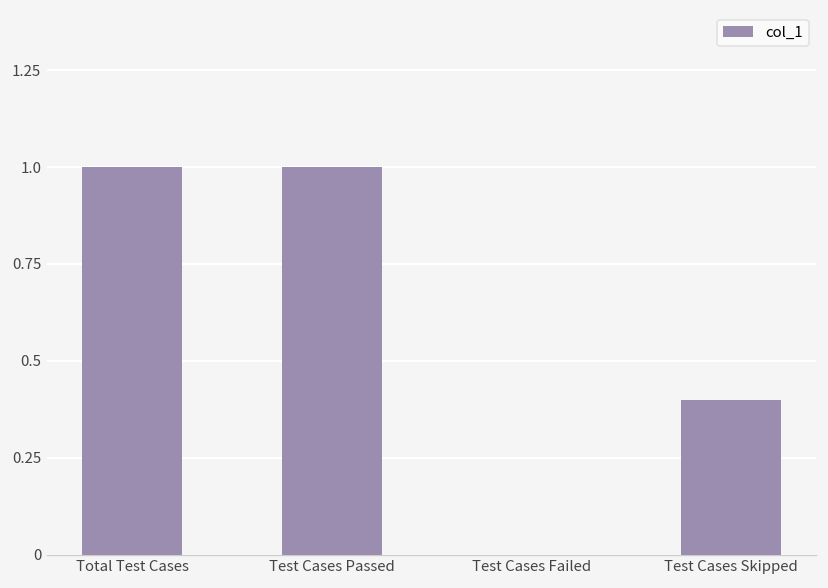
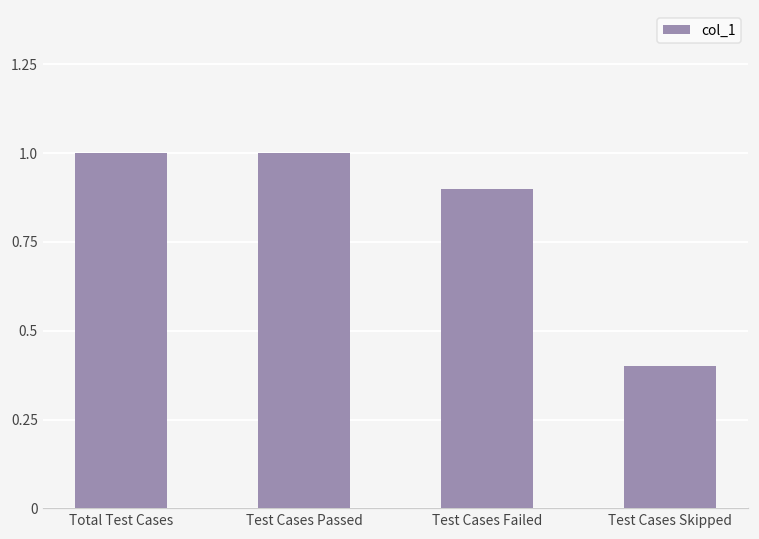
  {
    "Total Test Cases": 1.0,
    "Test Cases Passed": 1.0,
-   "Test Cases Failed": 0.0,
+   "Test Cases Failed": 0.9,
    "Test Cases Skipped": 0.4
  }
